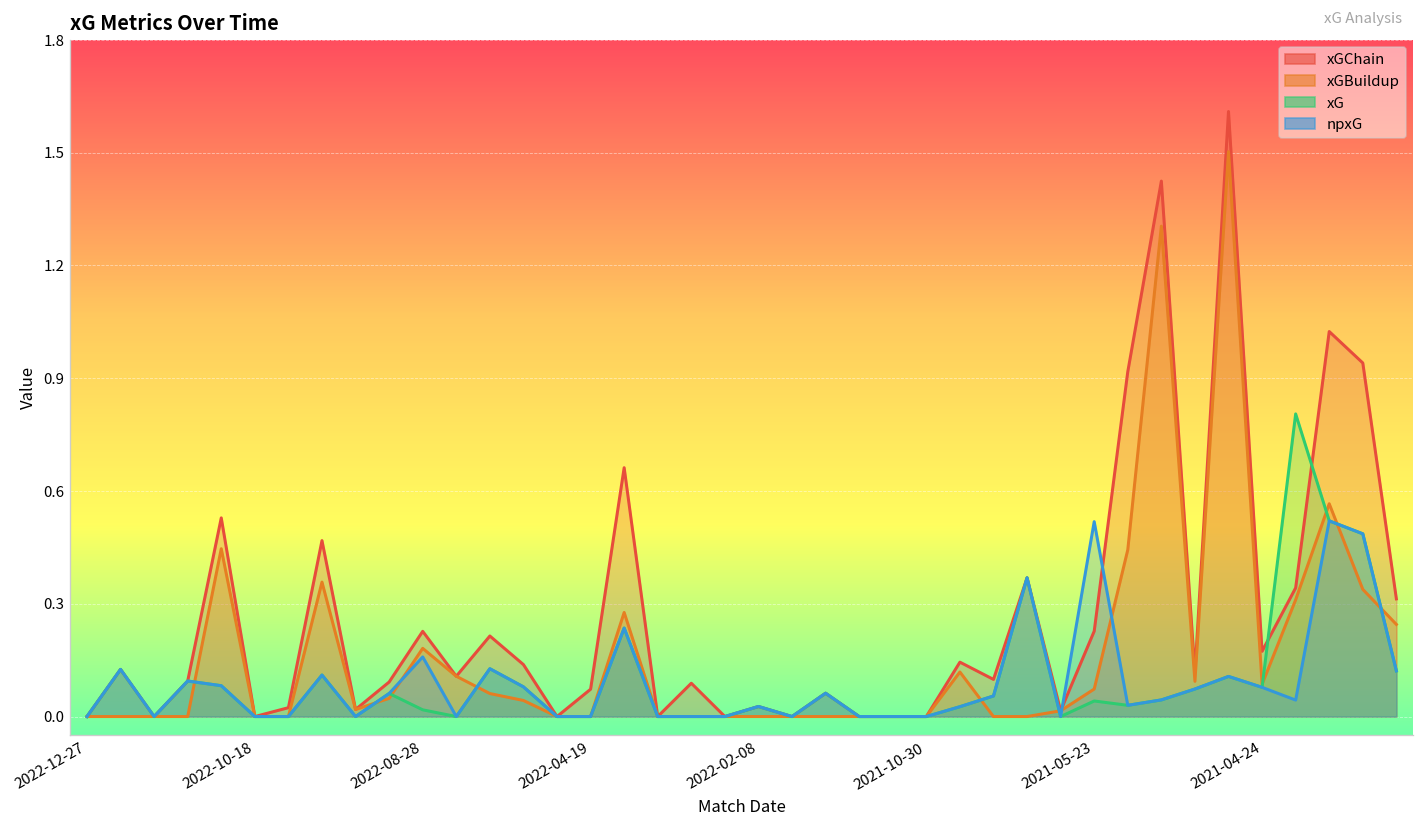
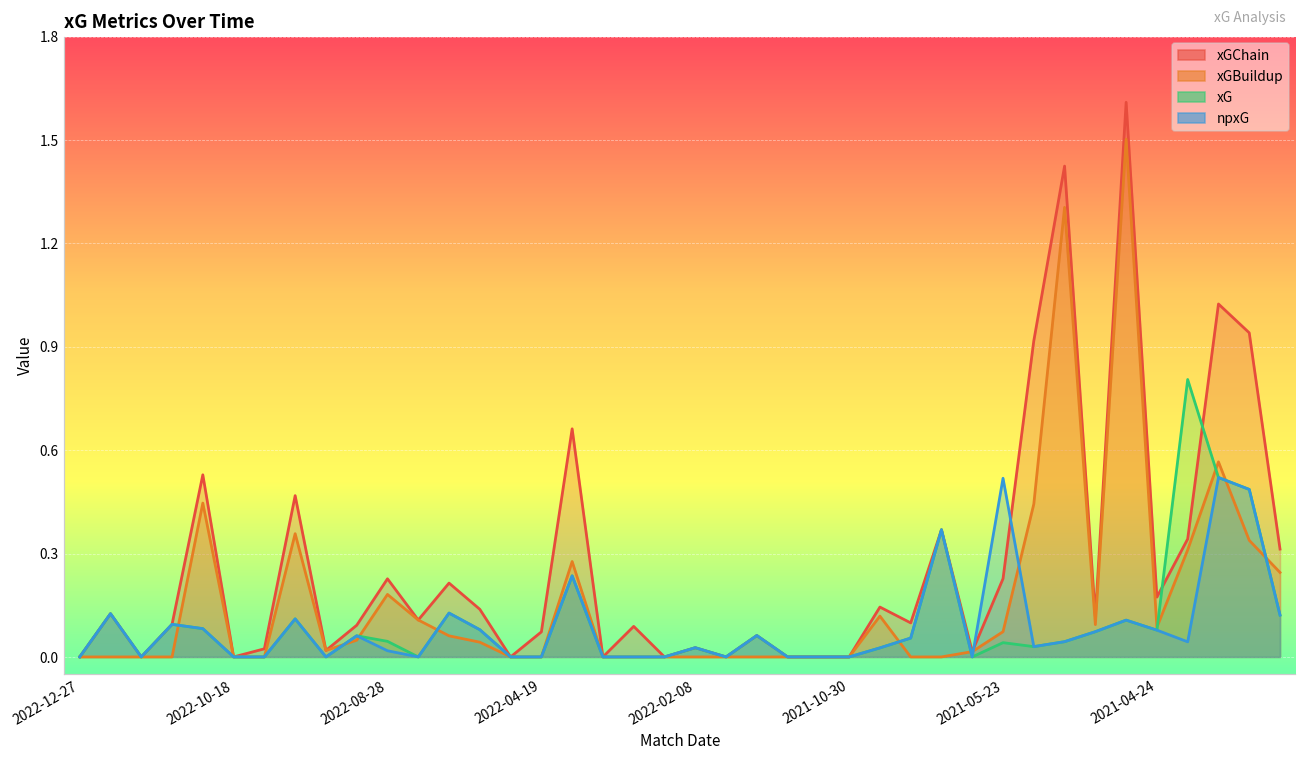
  {
    "xG": {
-     "2022-08-28": 0.02,
+     "2022-08-28": 0.05,
      "2021-05-23": 0.04
    },
    "npxG": {
-     "2022-08-28": 0.16,
+     "2022-08-28": 0.02,
      "2021-05-23": 0.52
    }
  }
